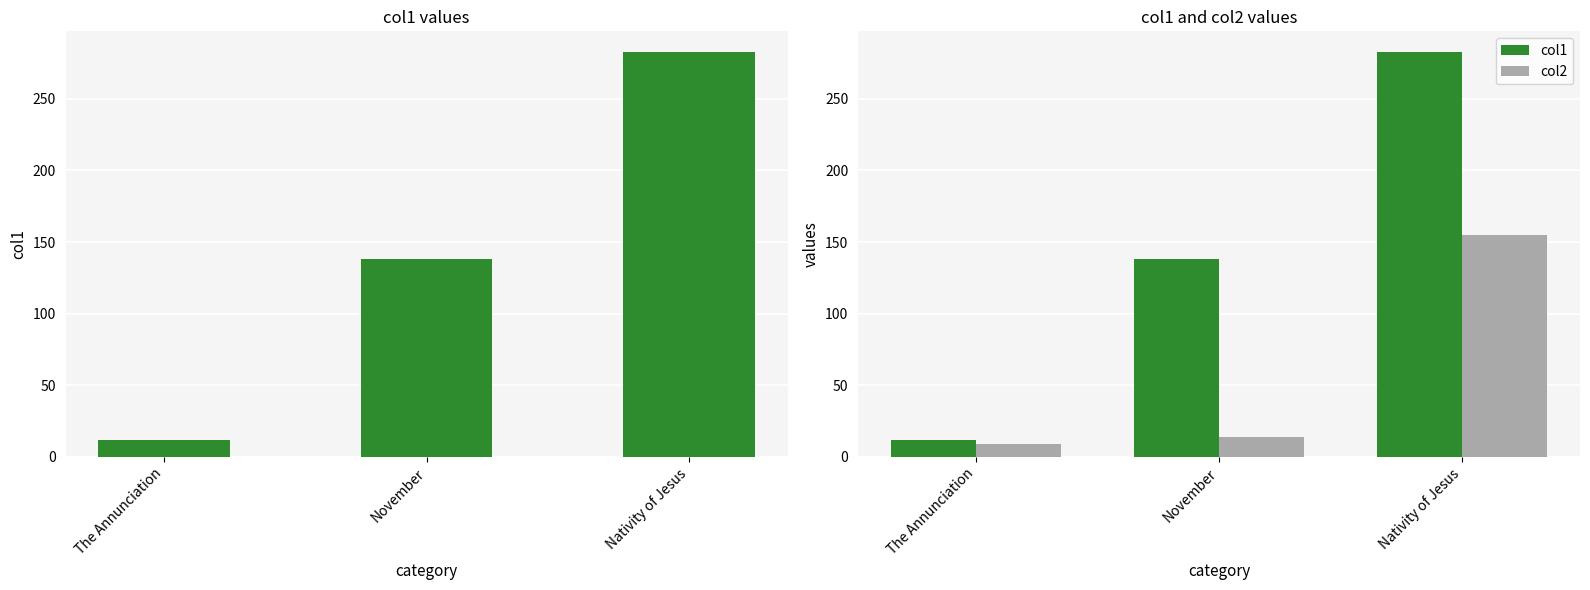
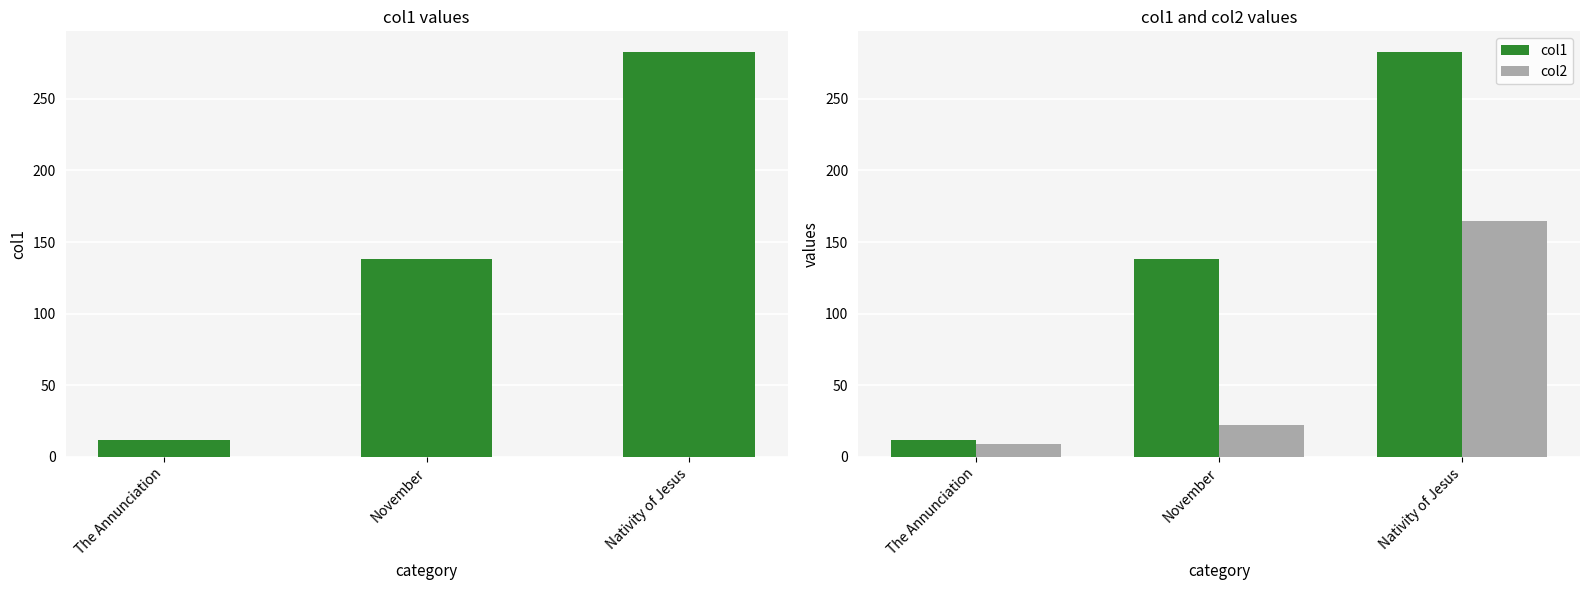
  {
    "col1 values": {
      "The Annunciation": 12,
      "November": 138,
      "Nativity of Jesus": 283
    },
    "col1 and col2 values": {
      "col1": {
        "The Annunciation": 12,
        "November": 138,
        "Nativity of Jesus": 283
      },
      "col2": {
        "The Annunciation": 9,
-       "November": 14,
-       "Nativity of Jesus": 155
+       "November": 23,
+       "Nativity of Jesus": 165
      }
    }
  }
